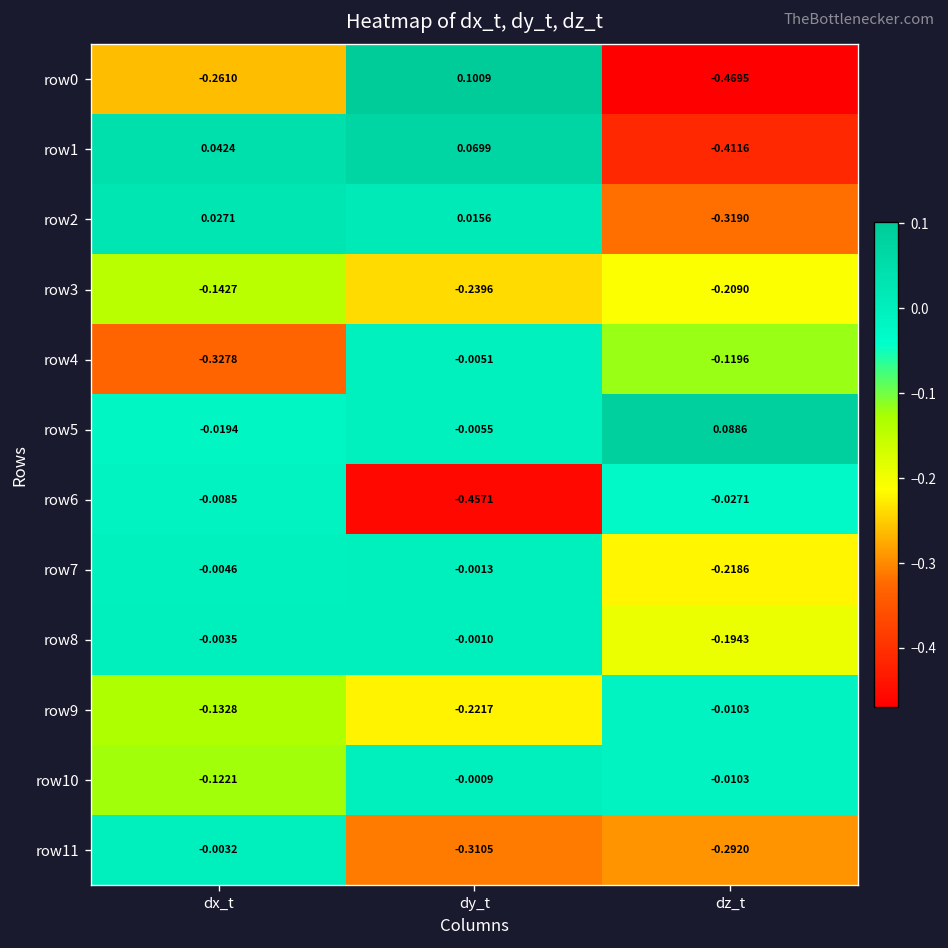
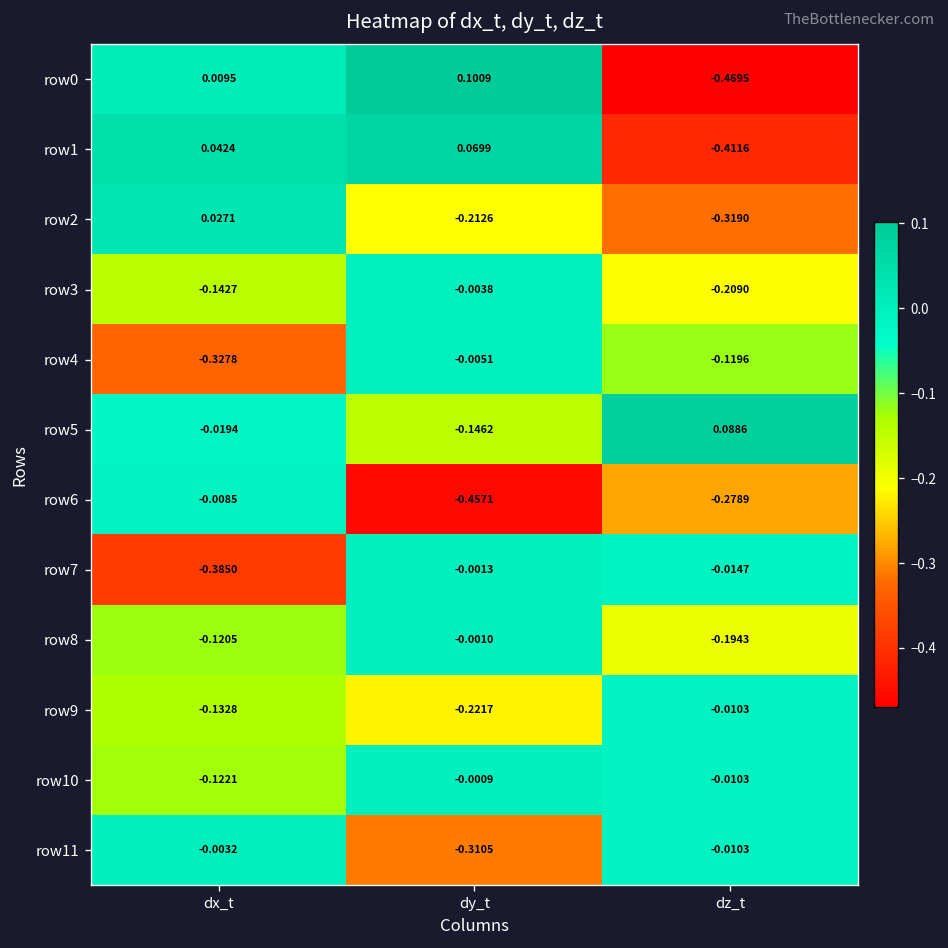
  {
    "row0": {
-     "dx_t": -0.2610,
+     "dx_t": 0.0095,
      "dy_t": 0.1009,
      "dz_t": -0.4695
    },
    "row1": {
      "dx_t": 0.0424,
      "dy_t": 0.0699,
      "dz_t": -0.4116
    },
    "row2": {
      "dx_t": 0.0271,
-     "dy_t": 0.0156,
+     "dy_t": -0.2126,
      "dz_t": -0.3190
    },
    "row3": {
      "dx_t": -0.1427,
-     "dy_t": -0.2396,
+     "dy_t": -0.0038,
      "dz_t": -0.2090
    },
    "row4": {
      "dx_t": -0.3278,
      "dy_t": -0.0051,
      "dz_t": -0.1196
    },
    "row5": {
      "dx_t": -0.0194,
-     "dy_t": -0.0055,
+     "dy_t": -0.1462,
      "dz_t": 0.0886
    },
    "row6": {
      "dx_t": -0.0085,
      "dy_t": -0.4571,
-     "dz_t": -0.0271
+     "dz_t": -0.2789
    },
    "row7": {
-     "dx_t": -0.0046,
+     "dx_t": -0.3850,
      "dy_t": -0.0013,
-     "dz_t": -0.2186
+     "dz_t": -0.0147
    },
    "row8": {
-     "dx_t": -0.0035,
+     "dx_t": -0.1205,
      "dy_t": -0.0010,
      "dz_t": -0.1943
    },
    "row9": {
      "dx_t": -0.1328,
      "dy_t": -0.2217,
      "dz_t": -0.0103
    },
    "row10": {
      "dx_t": -0.1221,
      "dy_t": -0.0009,
      "dz_t": -0.0103
    },
    "row11": {
      "dx_t": -0.0032,
      "dy_t": -0.3105,
-     "dz_t": -0.2920
+     "dz_t": -0.0103
    }
  }
